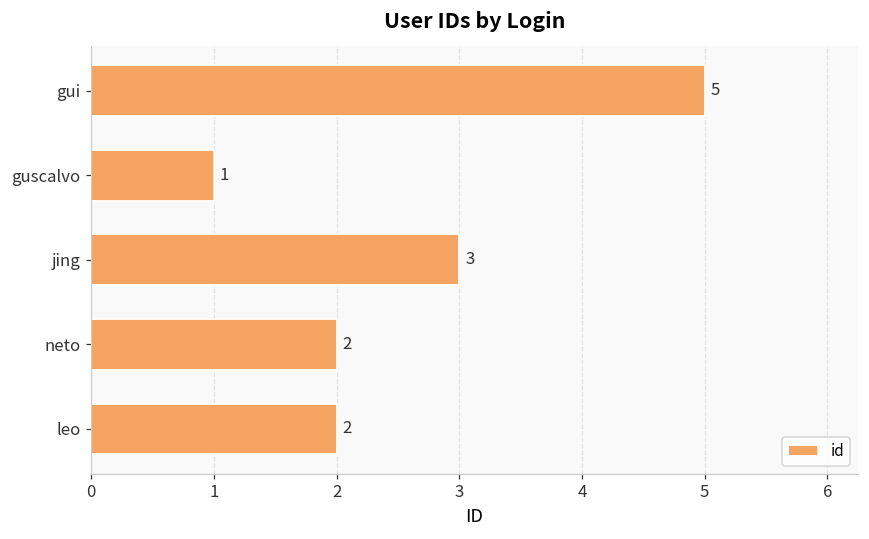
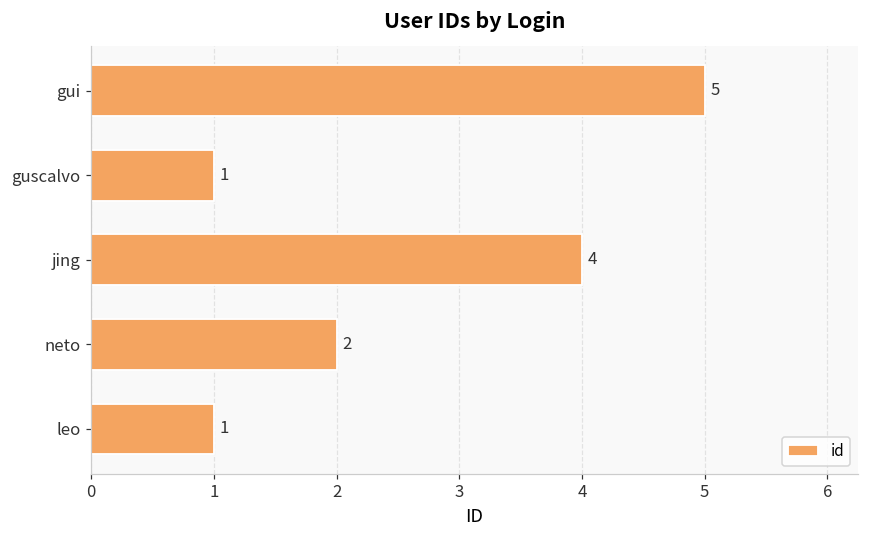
  {
    "gui": 5,
    "guscalvo": 1,
-   "jing": 3,
+   "jing": 4,
    "neto": 2,
-   "leo": 2
+   "leo": 1
  }
